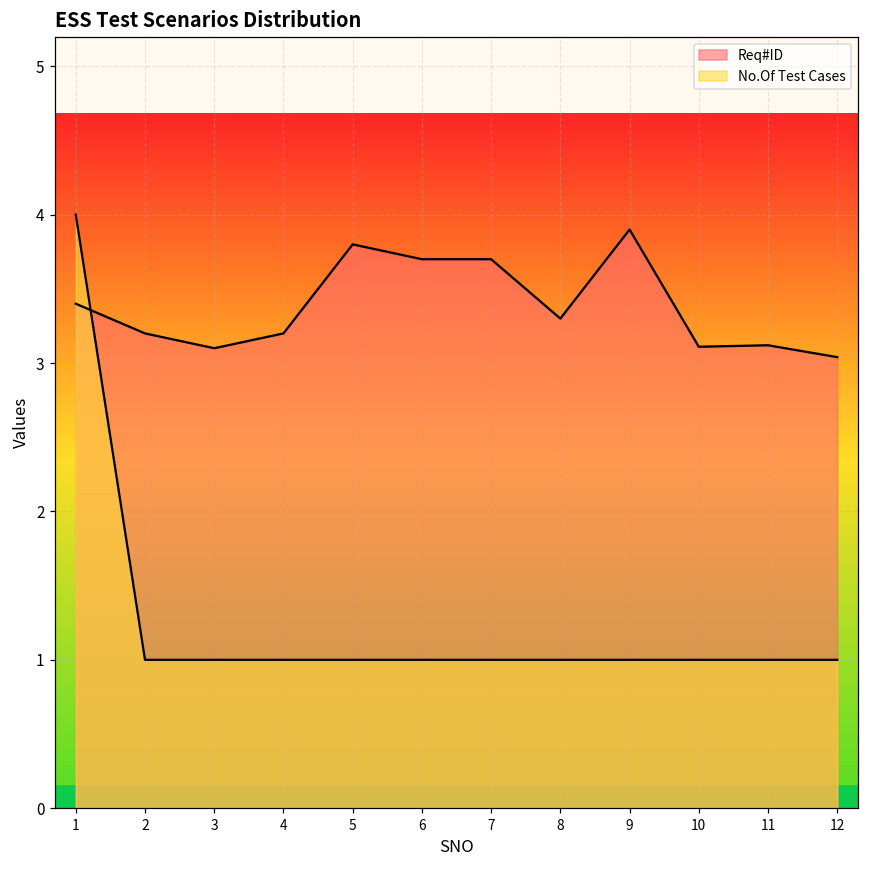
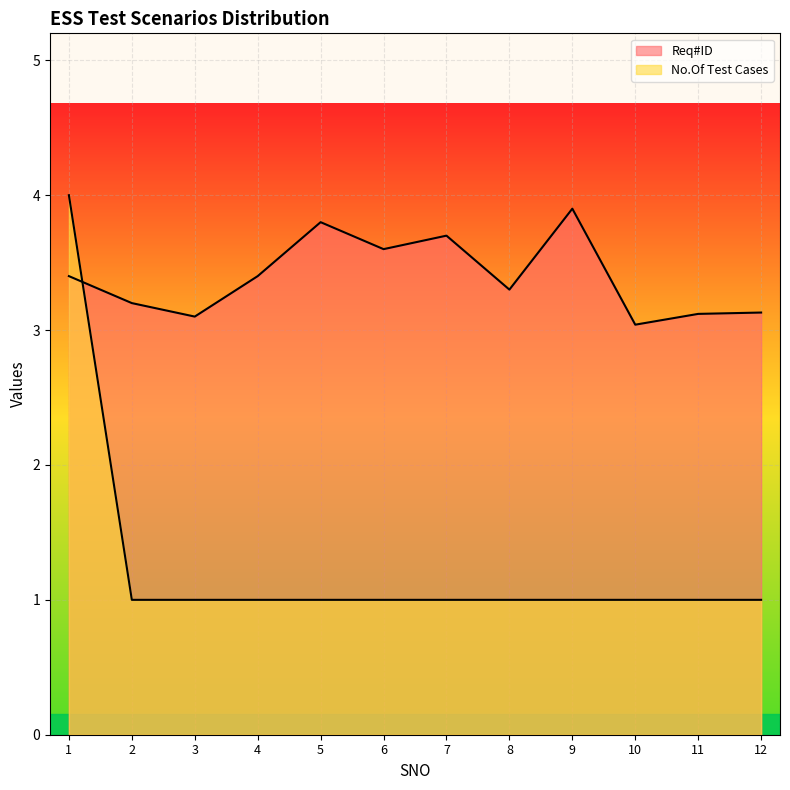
  {
    "Req#ID": {
      "1": 3.40,
      "2": 3.20,
      "3": 3.10,
-     "4": 3.2,
+     "4": 3.4,
      "5": 3.80,
-     "6": 3.7,
+     "6": 3.6,
      "7": 3.70,
      "8": 3.30,
      "9": 3.90,
-     "10": 3.11,
+     "10": 3.04,
      "11": 3.12,
-     "12": 3.04
+     "12": 3.13
    },
    "No.Of Test Cases": {
      "1": 4.00,
      "2": 1.00,
      "3": 1.00,
      "4": 1.00,
      "5": 1.00,
      "6": 1.00,
      "7": 1.00,
      "8": 1.00,
      "9": 1.00,
      "10": 1.00,
      "11": 1.00,
      "12": 1.00
    }
  }
